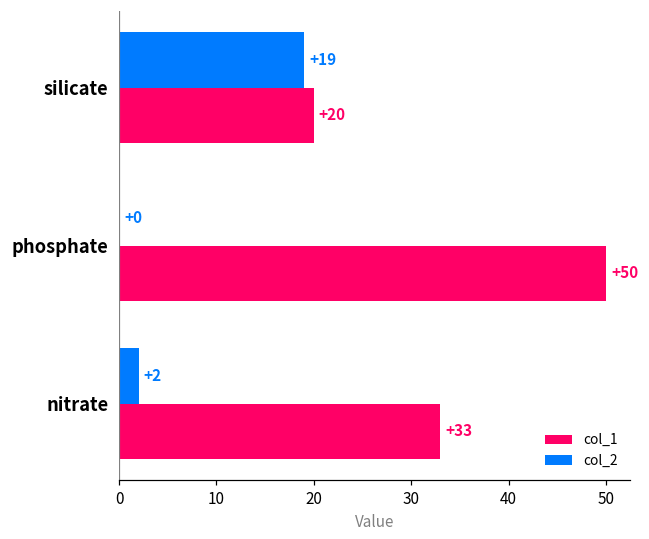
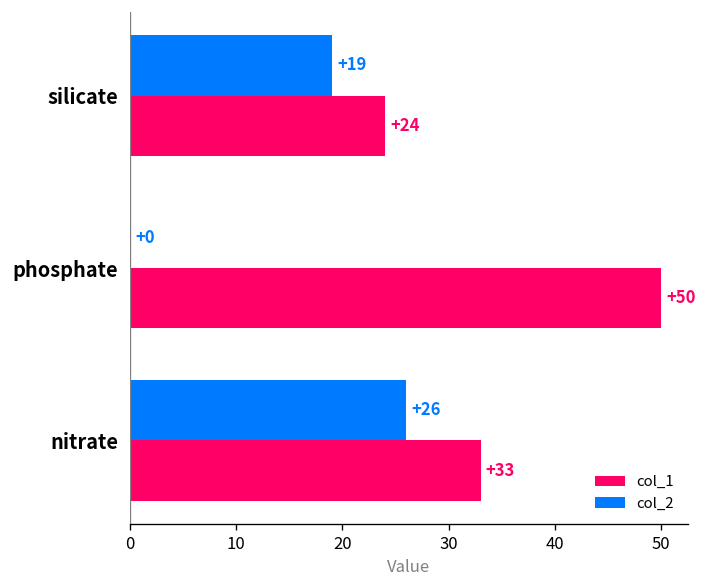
  {
    "col_1": {
-     "silicate": "+20",
+     "silicate": "+24",
      "phosphate": "+50",
      "nitrate": "+33"
    },
    "col_2": {
      "silicate": "+19",
      "phosphate": "+0",
-     "nitrate": "+2"
+     "nitrate": "+26"
    }
  }
